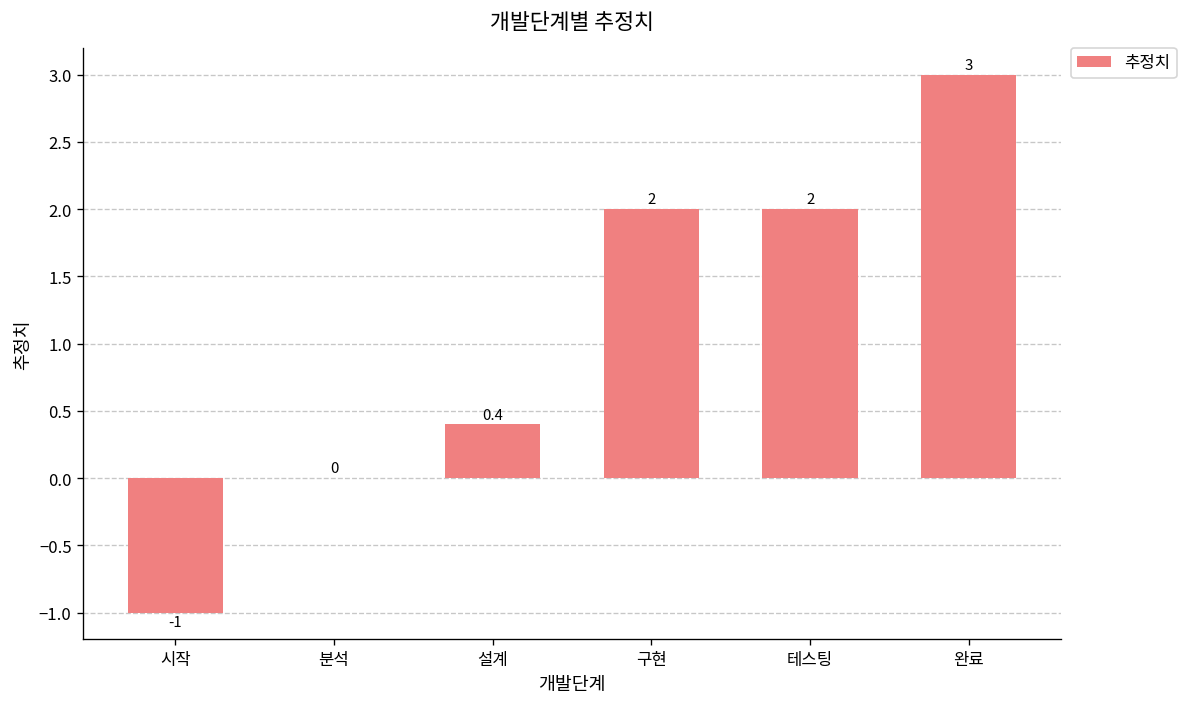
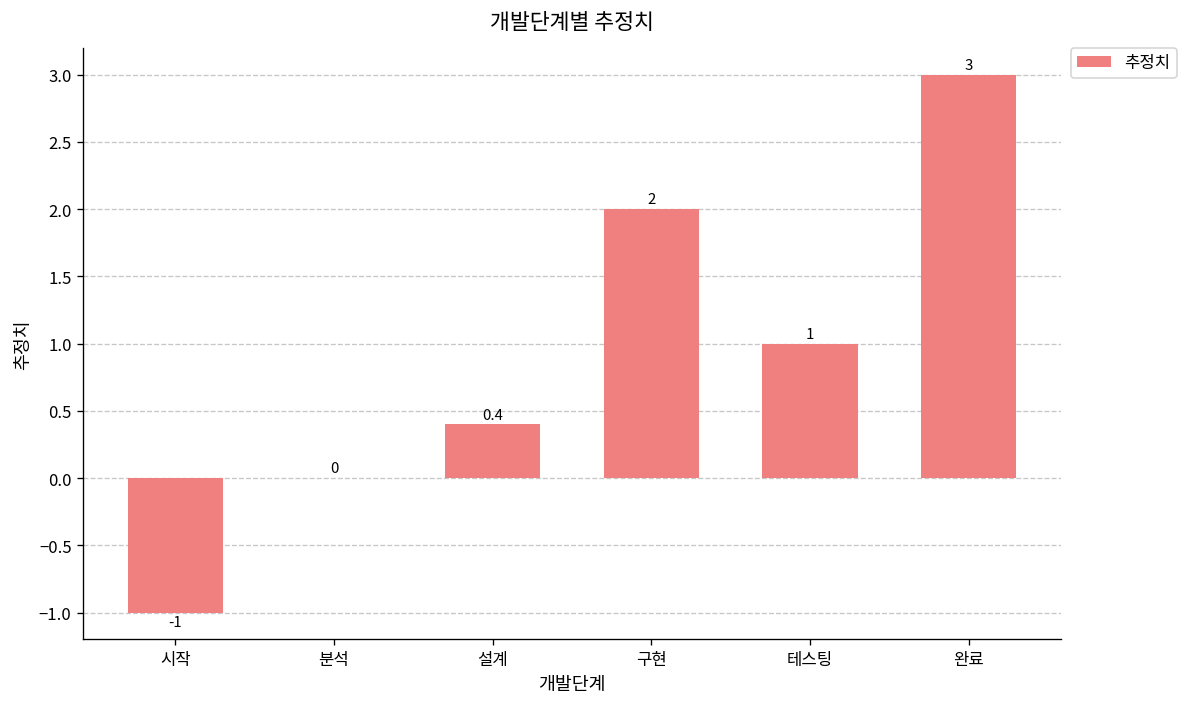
  {
    "시작": -1,
    "분석": 0,
    "설계": 0.4,
    "구현": 2,
-   "테스팅": 2,
+   "테스팅": 1,
    "완료": 3
  }
